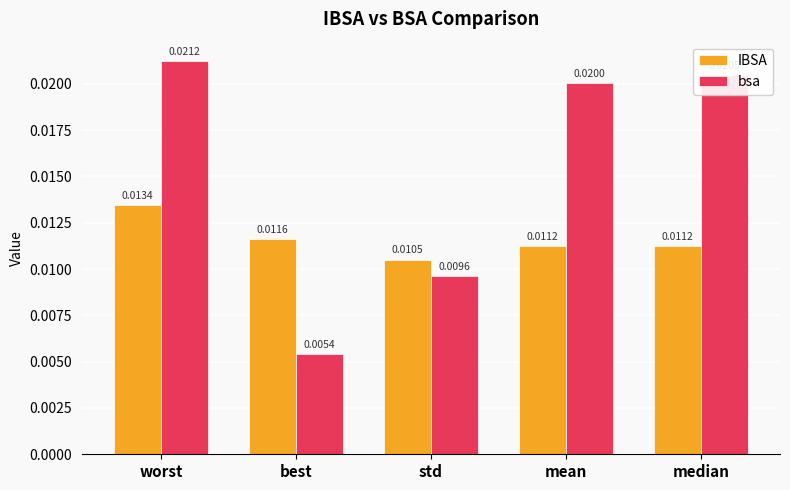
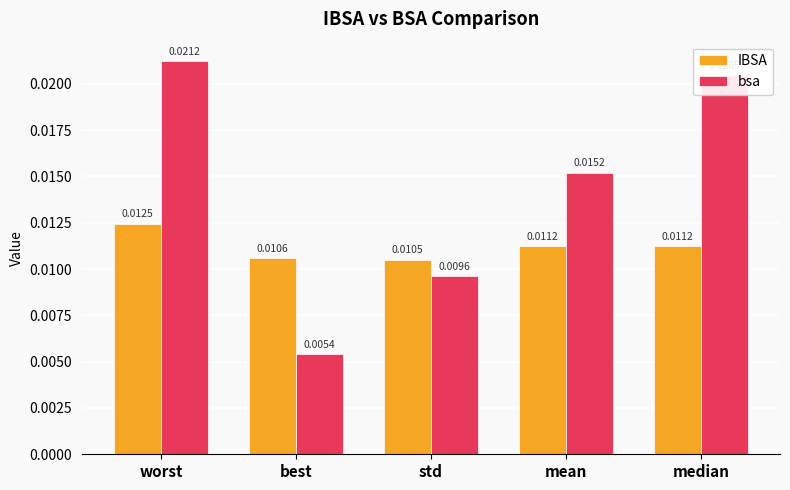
  {
    "IBSA": {
-     "worst": 0.0134,
-     "best": 0.0116,
+     "worst": 0.0125,
+     "best": 0.0106,
      "std": 0.0105,
      "mean": 0.0112,
      "median": 0.0112
    },
    "bsa": {
      "worst": 0.0212,
      "best": 0.0054,
      "std": 0.0096,
-     "mean": 0.0200
+     "mean": 0.0152
    }
  }
